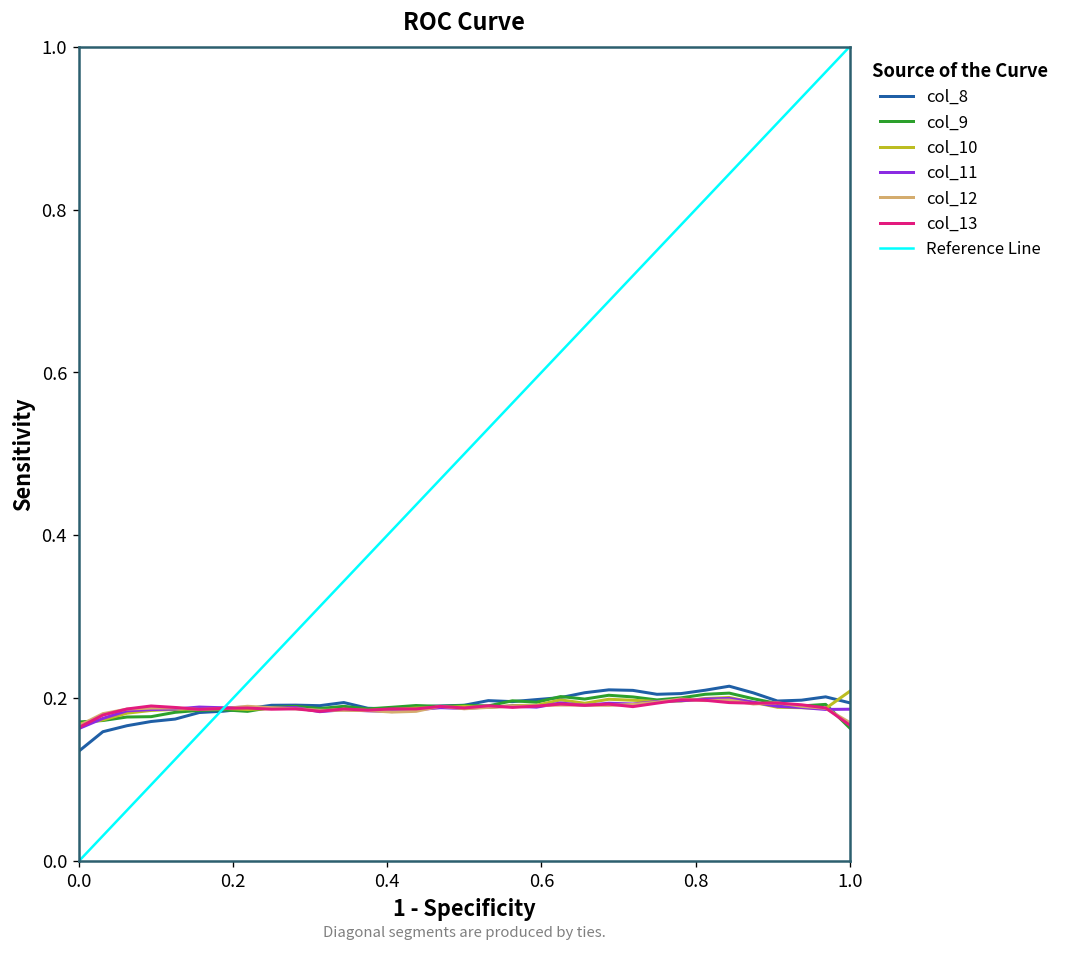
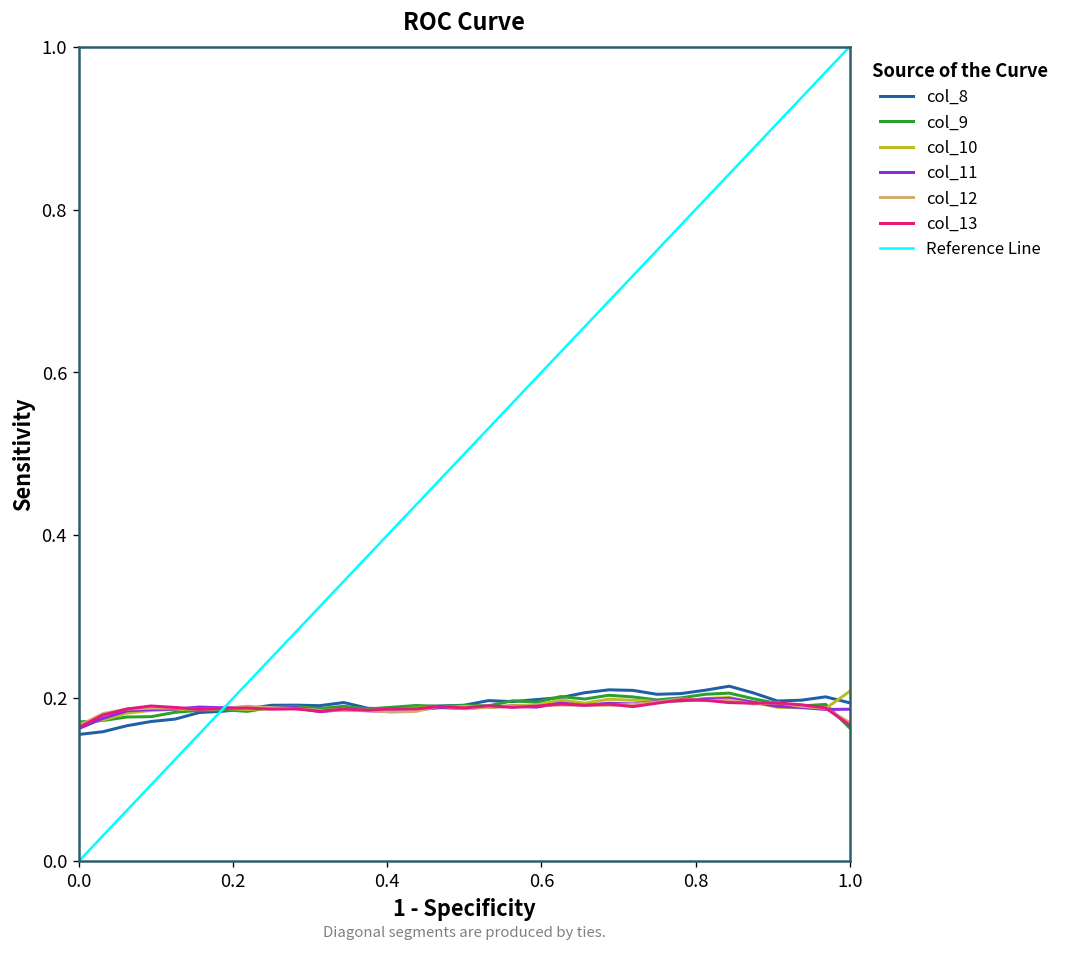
  {
    "col_8": {
-     "0.0": 0.14,
+     "0.0": 0.16,
      "1.0": 0.19
    },
    "col_10": {
      "1.0": 0.21
    },
    "col_11": {
      "1.0": 0.19
    },
    "Reference Line": {
      "0.0": 0.00,
      "1.0": 1.00
    }
  }
